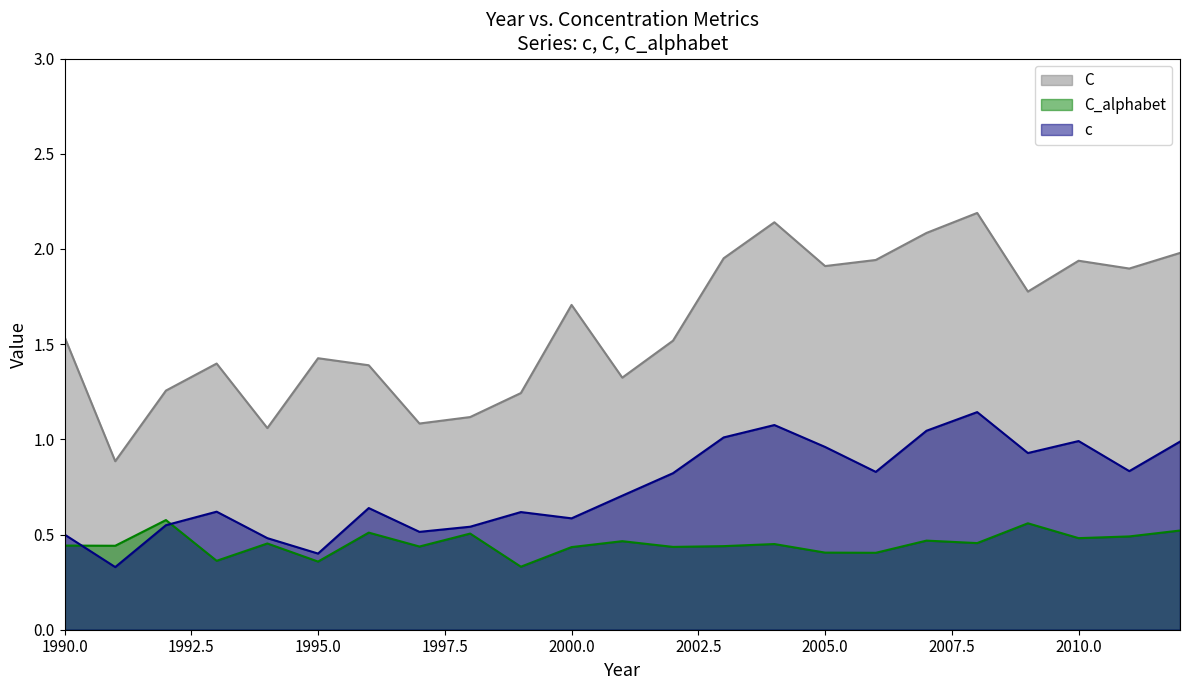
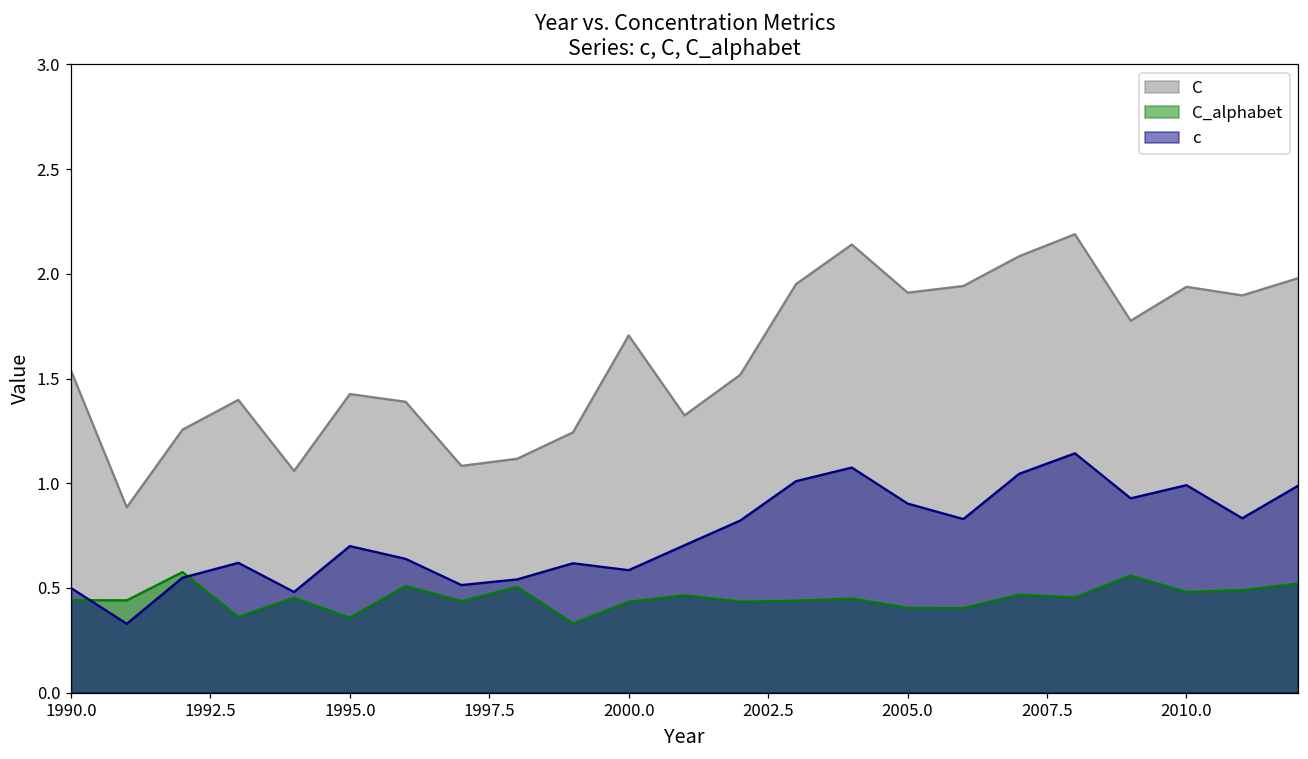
  {
    "C": {
      "1990.0": 1.54,
      "1995.0": 1.43,
      "2000.0": 1.71,
      "2005.0": 1.91,
      "2010.0": 1.94
    },
    "C_alphabet": {
      "1990.0": 0.44,
      "1995.0": 0.36,
      "2000.0": 0.43,
      "2005.0": 0.41,
      "2010.0": 0.48
    },
    "c": {
      "1990.0": 0.50,
-     "1995.0": 0.4,
+     "1995.0": 0.7,
      "2000.0": 0.59,
-     "2005.0": 0.96,
+     "2005.0": 0.90,
      "2010.0": 0.99
    }
  }
